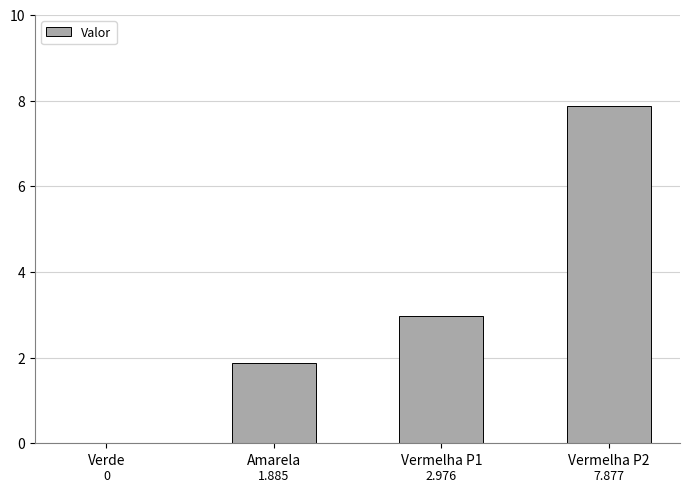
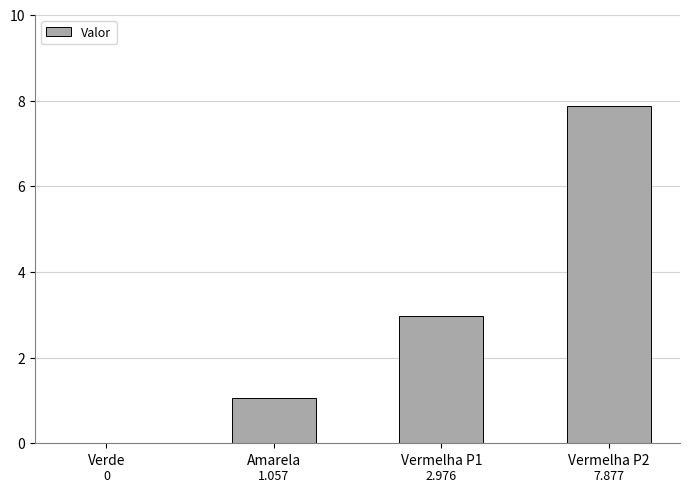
  {
-   "Amarela": 1.885
+   "Amarela": 1.057
  }
